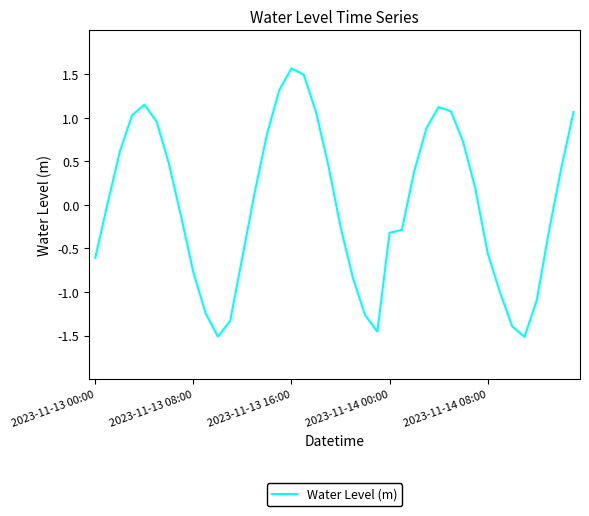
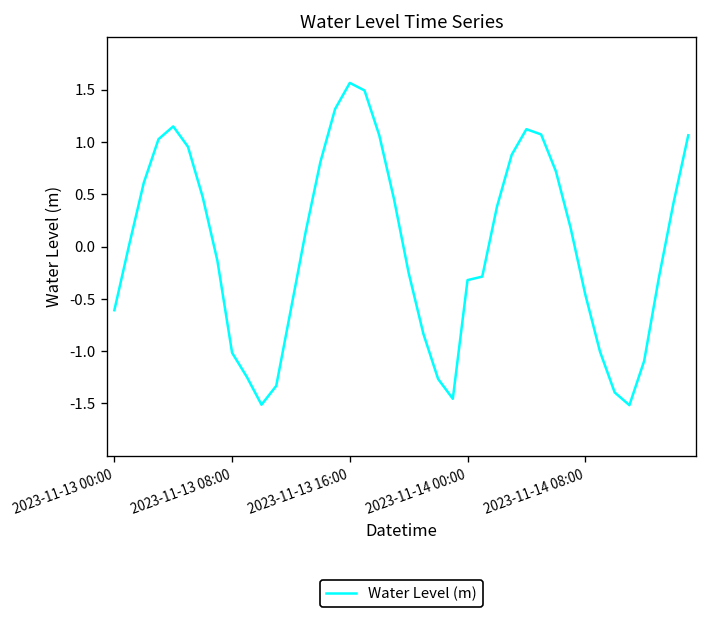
  {
    "2023-11-13 00:00": -0.6,
-   "2023-11-13 08:00": -0.8,
+   "2023-11-13 08:00": -1.0,
    "2023-11-13 16:00": 1.6,
    "2023-11-14 00:00": -0.3,
-   "2023-11-14 08:00": -0.6
+   "2023-11-14 08:00": -0.5
  }
